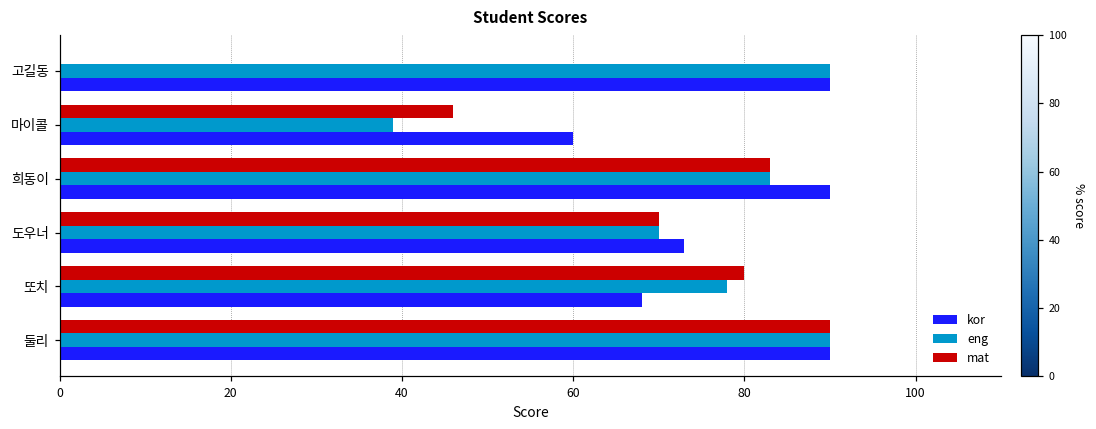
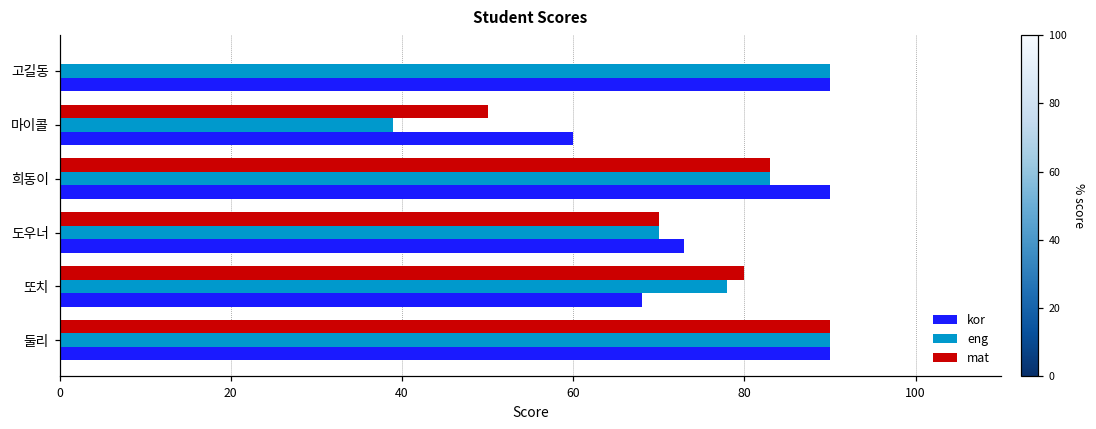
  {
    "kor": {
      "고길동": 90,
      "마이콜": 60,
      "희동이": 90,
      "도우너": 73,
      "또치": 68,
      "둘리": 90
    },
    "eng": {
      "고길동": 90,
      "마이콜": 39,
      "희동이": 83,
      "도우너": 70,
      "또치": 78,
      "둘리": 90
    },
    "mat": {
      "고길동": 0,
-     "마이콜": 46,
+     "마이콜": 50,
      "희동이": 83,
      "도우너": 70,
      "또치": 80,
      "둘리": 90
    }
  }
